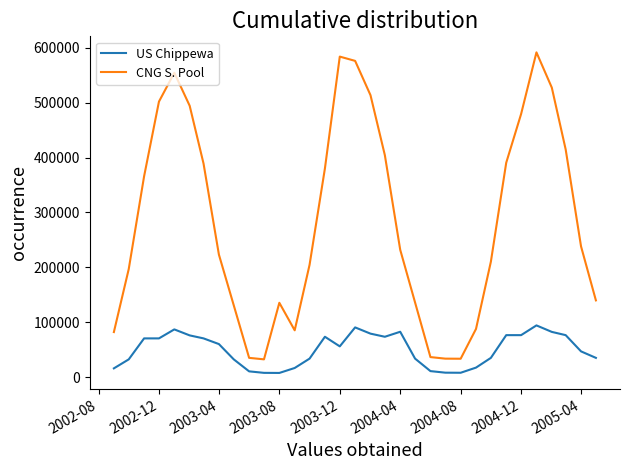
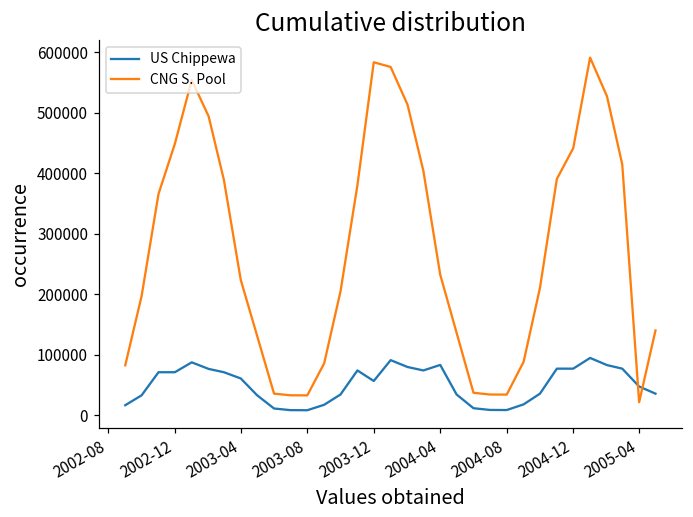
  {
    "US Chippewa": {
      "2002-12": 70000,
      "2003-04": 60000,
      "2003-08": 10000,
      "2003-12": 60000,
      "2004-04": 80000,
      "2004-08": 10000,
      "2004-12": 80000,
      "2005-04": 50000
    },
    "CNG S. Pool": {
-     "2002-12": 500000,
+     "2002-12": 450000,
      "2003-04": 220000,
-     "2003-08": 140000,
+     "2003-08": 30000,
      "2003-12": 580000,
      "2004-04": 230000,
      "2004-08": 30000,
-     "2004-12": 480000,
-     "2005-04": 240000
+     "2004-12": 440000,
+     "2005-04": 20000
    }
  }
